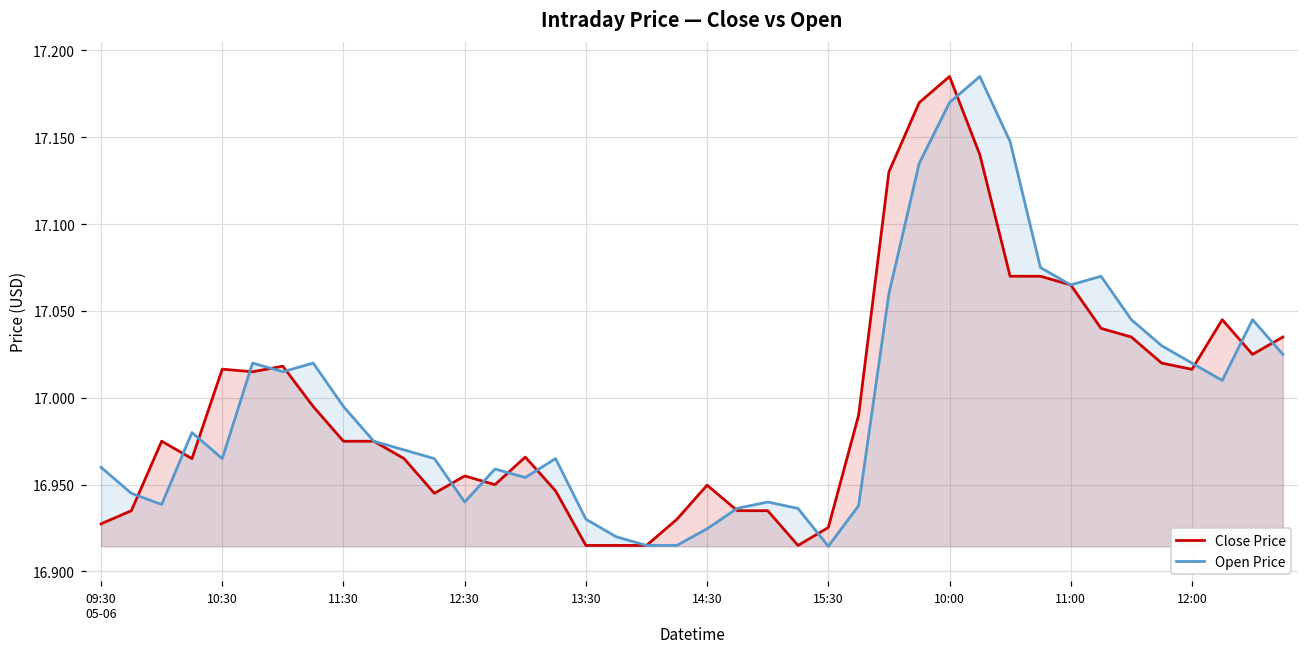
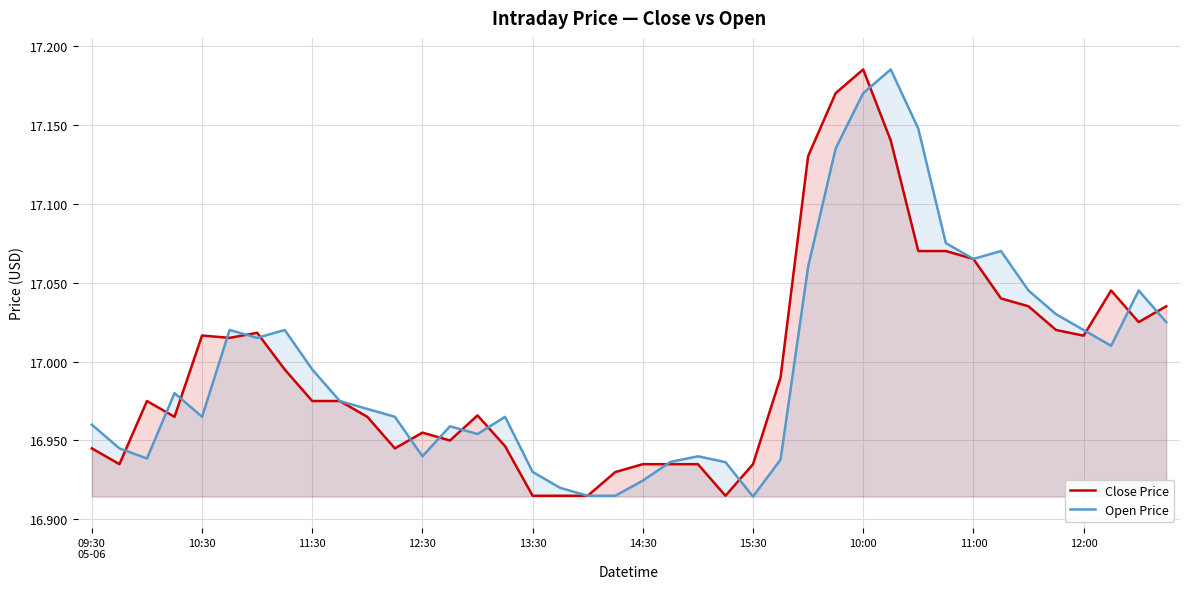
  {
    "Close Price": {
-     "09:30 05-06": 16.927,
+     "09:30 05-06": 16.945,
      "13:30": 16.915,
-     "14:30": 16.950,
-     "15:30": 16.925
+     "14:30": 16.935,
+     "15:30": 16.935
    },
    "Open Price": {
      "09:30 05-06": 16.960,
      "13:30": 16.930,
      "14:30": 16.925,
      "15:30": 16.914
    }
  }
